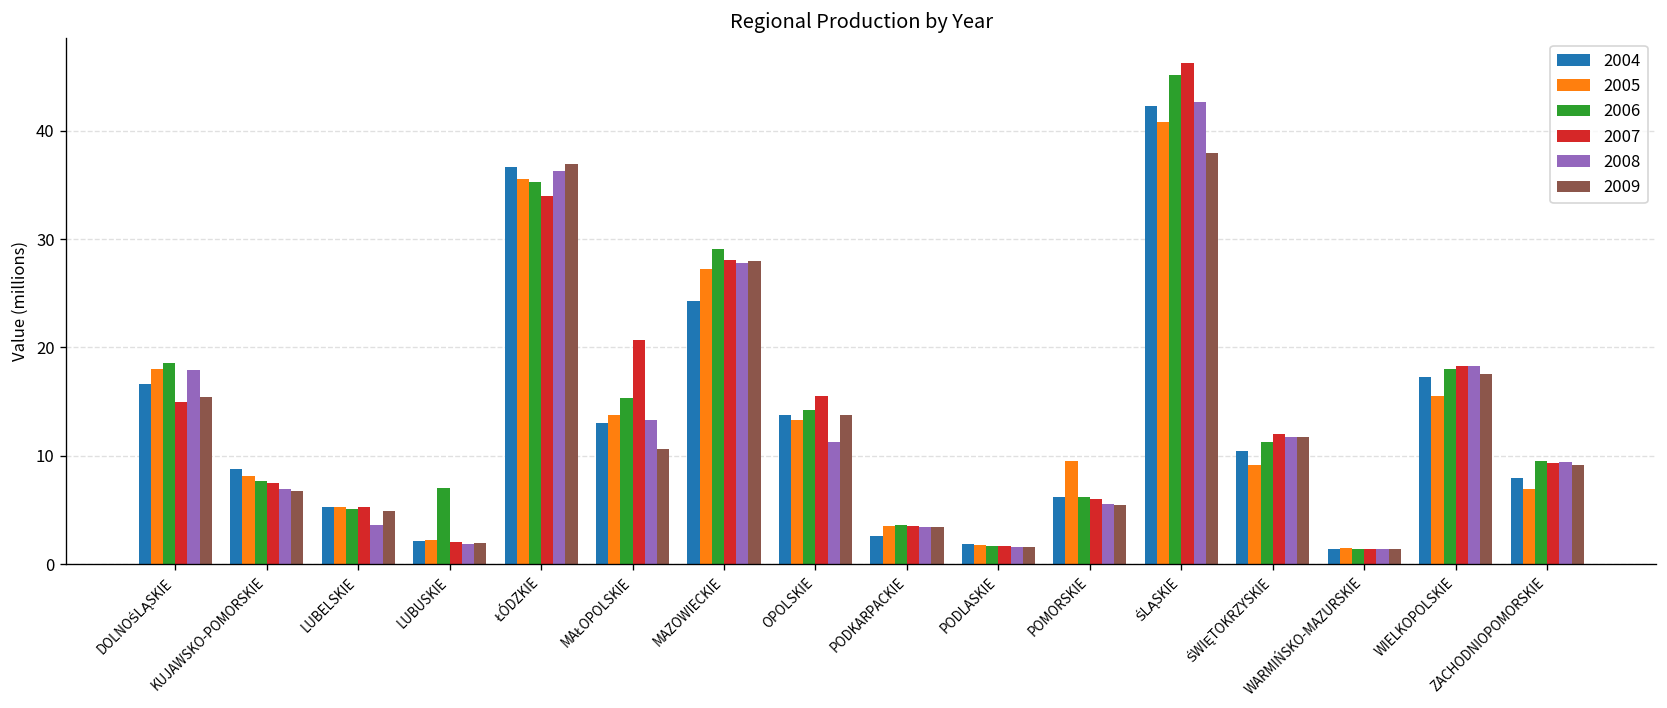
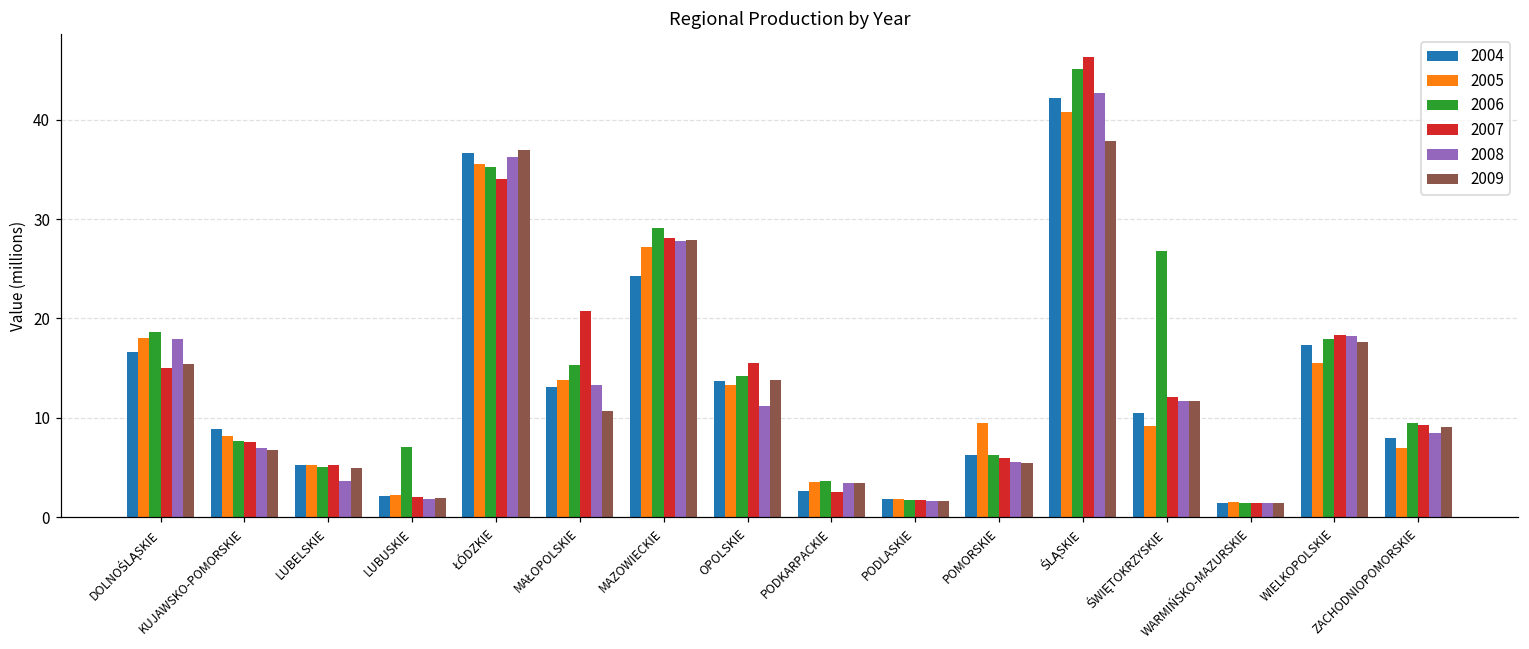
  {
    "2004": {
      "DOLNOŚLĄSKIE": 17,
      "KUJAWSKO-POMORSKIE": 9,
      "LUBELSKIE": 5,
      "LUBUSKIE": 2,
      "ŁÓDZKIE": 37,
      "MAŁOPOLSKIE": 13,
      "MAZOWIECKIE": 24,
      "OPOLSKIE": 14,
      "PODKARPACKIE": 3,
      "PODLASKIE": 2,
      "POMORSKIE": 6,
      "ŚLĄSKIE": 42,
      "ŚWIĘTOKRZYSKIE": 10,
      "WARMIŃSKO-MAZURSKIE": 1,
      "WIELKOPOLSKIE": 17,
      "ZACHODNIOPOMORSKIE": 8
    },
    "2005": {
      "DOLNOŚLĄSKIE": 18,
      "KUJAWSKO-POMORSKIE": 8,
      "LUBELSKIE": 5,
      "LUBUSKIE": 2,
      "ŁÓDZKIE": 36,
      "MAŁOPOLSKIE": 14,
      "MAZOWIECKIE": 27,
      "OPOLSKIE": 13,
      "PODKARPACKIE": 4,
      "PODLASKIE": 2,
      "POMORSKIE": 10,
      "ŚLĄSKIE": 41,
      "ŚWIĘTOKRZYSKIE": 9,
      "WARMIŃSKO-MAZURSKIE": 2,
      "WIELKOPOLSKIE": 16,
      "ZACHODNIOPOMORSKIE": 7
    },
    "2006": {
      "DOLNOŚLĄSKIE": 19,
      "KUJAWSKO-POMORSKIE": 8,
      "LUBELSKIE": 5,
      "LUBUSKIE": 7,
      "ŁÓDZKIE": 35,
      "MAŁOPOLSKIE": 15,
      "MAZOWIECKIE": 29,
      "OPOLSKIE": 14,
      "PODKARPACKIE": 4,
      "PODLASKIE": 2,
      "POMORSKIE": 6,
      "ŚLĄSKIE": 45,
-     "ŚWIĘTOKRZYSKIE": 11,
+     "ŚWIĘTOKRZYSKIE": 27,
      "WARMIŃSKO-MAZURSKIE": 1,
      "WIELKOPOLSKIE": 18,
      "ZACHODNIOPOMORSKIE": 9
    },
    "2007": {
      "DOLNOŚLĄSKIE": 15,
      "KUJAWSKO-POMORSKIE": 8,
      "LUBELSKIE": 5,
      "LUBUSKIE": 2,
      "ŁÓDZKIE": 34,
      "MAŁOPOLSKIE": 21,
      "MAZOWIECKIE": 28,
      "OPOLSKIE": 16,
-     "PODKARPACKIE": 4,
+     "PODKARPACKIE": 3,
      "PODLASKIE": 2,
      "POMORSKIE": 6,
      "ŚLĄSKIE": 46,
      "ŚWIĘTOKRZYSKIE": 12,
      "WARMIŃSKO-MAZURSKIE": 1,
      "WIELKOPOLSKIE": 18,
      "ZACHODNIOPOMORSKIE": 9
    },
    "2008": {
      "DOLNOŚLĄSKIE": 18,
      "KUJAWSKO-POMORSKIE": 7,
      "LUBELSKIE": 4,
      "LUBUSKIE": 2,
      "ŁÓDZKIE": 36,
      "MAŁOPOLSKIE": 13,
      "MAZOWIECKIE": 28,
      "OPOLSKIE": 11,
      "PODKARPACKIE": 3,
      "PODLASKIE": 2,
      "POMORSKIE": 6,
      "ŚLĄSKIE": 43,
      "ŚWIĘTOKRZYSKIE": 12,
      "WARMIŃSKO-MAZURSKIE": 1,
      "WIELKOPOLSKIE": 18,
-     "ZACHODNIOPOMORSKIE": 9
+     "ZACHODNIOPOMORSKIE": 8
    },
    "2009": {
      "DOLNOŚLĄSKIE": 15,
      "KUJAWSKO-POMORSKIE": 7,
      "LUBELSKIE": 5,
      "LUBUSKIE": 2,
      "ŁÓDZKIE": 37,
      "MAŁOPOLSKIE": 11,
      "MAZOWIECKIE": 28,
      "OPOLSKIE": 14,
      "PODKARPACKIE": 3,
      "PODLASKIE": 2,
      "POMORSKIE": 5,
      "ŚLĄSKIE": 38,
      "ŚWIĘTOKRZYSKIE": 12,
      "WARMIŃSKO-MAZURSKIE": 1,
      "WIELKOPOLSKIE": 18,
      "ZACHODNIOPOMORSKIE": 9
    }
  }
